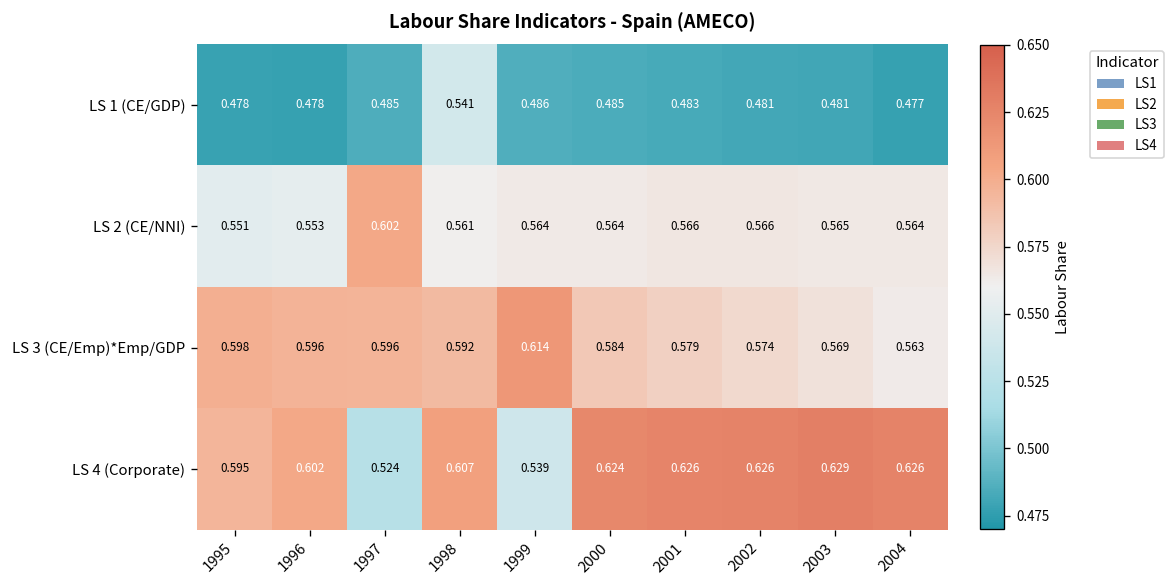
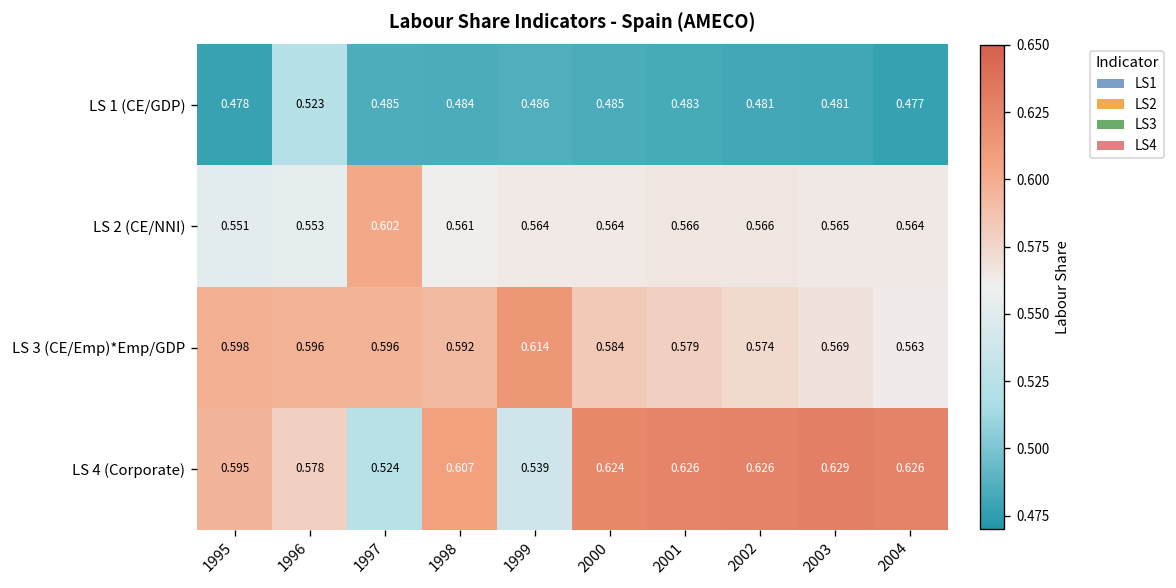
  {
    "LS 1 (CE/GDP)": {
      "1995": 0.478,
-     "1996": 0.478,
+     "1996": 0.523,
      "1997": 0.485,
-     "1998": 0.541,
+     "1998": 0.484,
      "1999": 0.486,
      "2000": 0.485,
      "2001": 0.483,
      "2002": 0.481,
      "2003": 0.481,
      "2004": 0.477
    },
    "LS 2 (CE/NNI)": {
      "1995": 0.551,
      "1996": 0.553,
      "1997": 0.602,
      "1998": 0.561,
      "1999": 0.564,
      "2000": 0.564,
      "2001": 0.566,
      "2002": 0.566,
      "2003": 0.565,
      "2004": 0.564
    },
    "LS 3 (CE/Emp)*Emp/GDP": {
      "1995": 0.598,
      "1996": 0.596,
      "1997": 0.596,
      "1998": 0.592,
      "1999": 0.614,
      "2000": 0.584,
      "2001": 0.579,
      "2002": 0.574,
      "2003": 0.569,
      "2004": 0.563
    },
    "LS 4 (Corporate)": {
      "1995": 0.595,
-     "1996": 0.602,
+     "1996": 0.578,
      "1997": 0.524,
      "1998": 0.607,
      "1999": 0.539,
      "2000": 0.624,
      "2001": 0.626,
      "2002": 0.626,
      "2003": 0.629,
      "2004": 0.626
    }
  }
